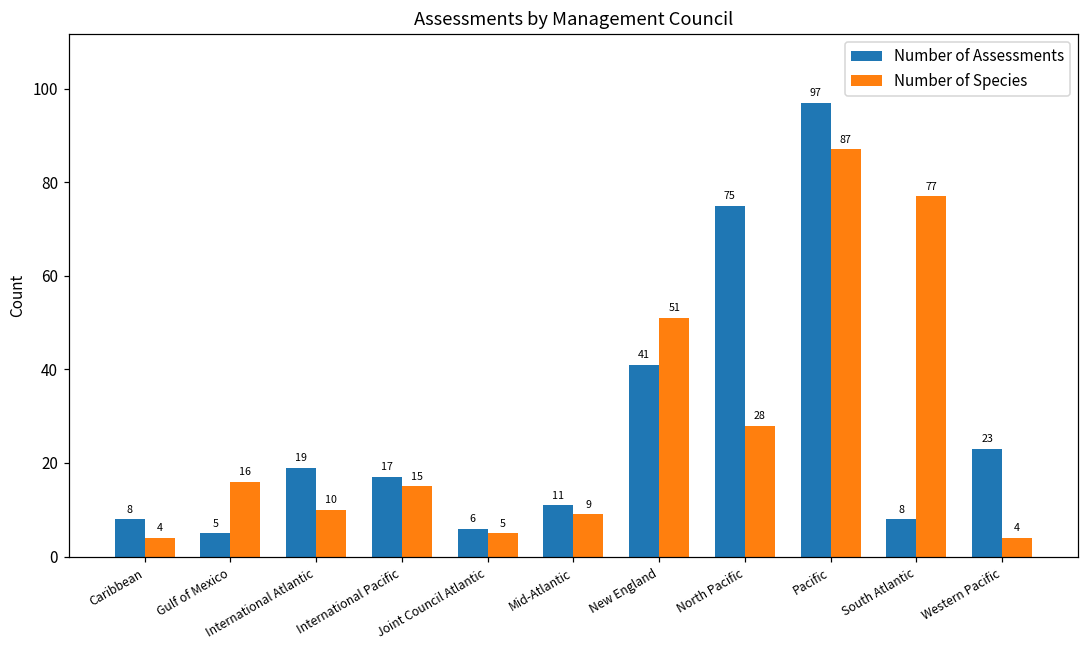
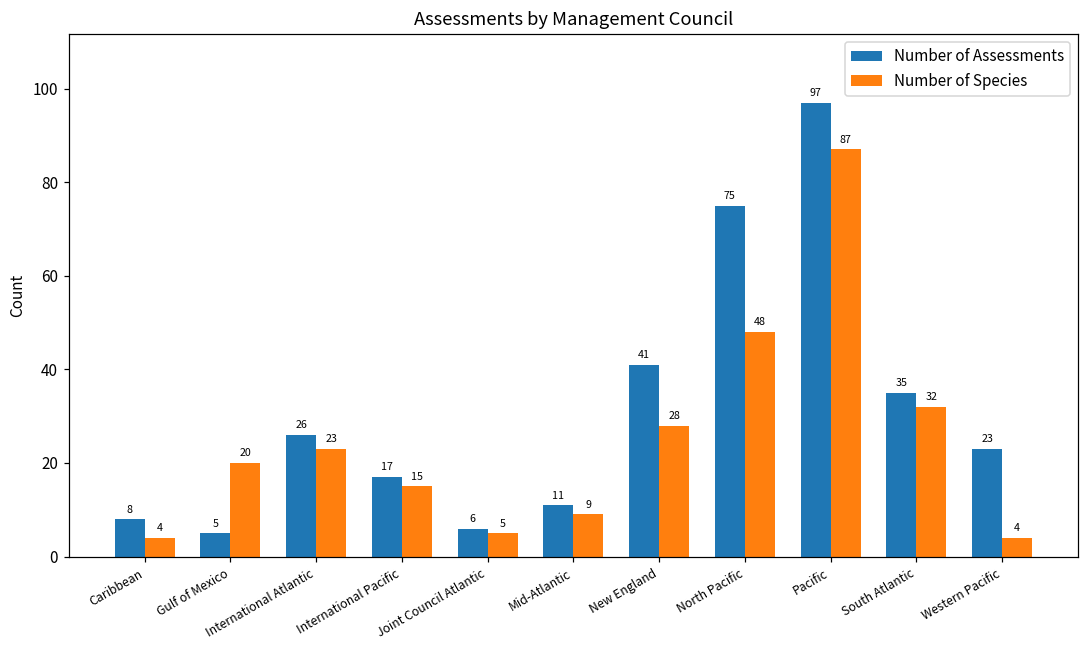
  {
    "Number of Assessments": {
      "Caribbean": 8,
      "Gulf of Mexico": 5,
-     "International Atlantic": 19,
+     "International Atlantic": 26,
      "International Pacific": 17,
      "Joint Council Atlantic": 6,
      "Mid-Atlantic": 11,
      "New England": 41,
      "North Pacific": 75,
      "Pacific": 97,
-     "South Atlantic": 8,
+     "South Atlantic": 35,
      "Western Pacific": 23
    },
    "Number of Species": {
      "Caribbean": 4,
-     "Gulf of Mexico": 16,
-     "International Atlantic": 10,
+     "Gulf of Mexico": 20,
+     "International Atlantic": 23,
      "International Pacific": 15,
      "Joint Council Atlantic": 5,
      "Mid-Atlantic": 9,
-     "New England": 51,
-     "North Pacific": 28,
+     "New England": 28,
+     "North Pacific": 48,
      "Pacific": 87,
-     "South Atlantic": 77,
+     "South Atlantic": 32,
      "Western Pacific": 4
    }
  }
